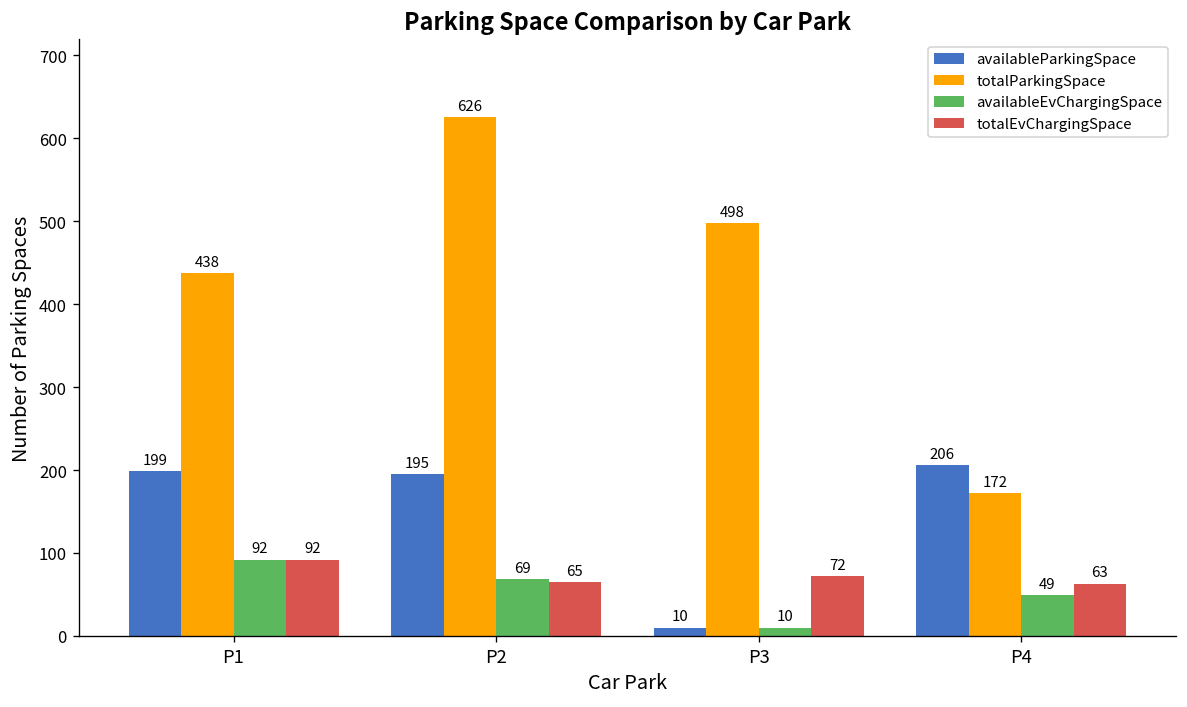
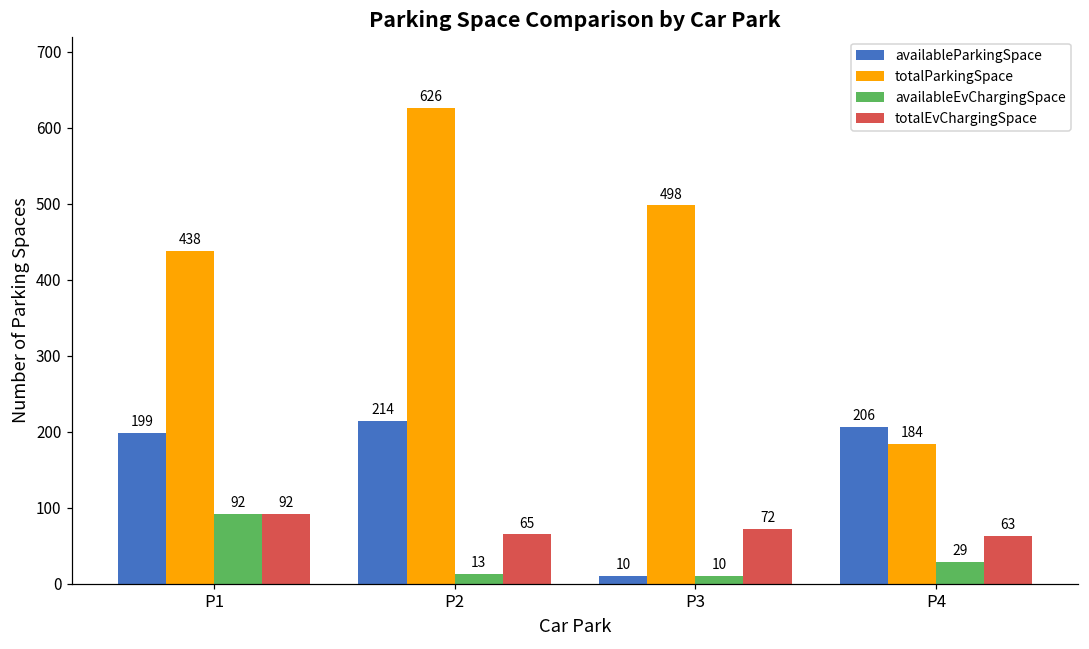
  {
    "availableParkingSpace": {
      "P1": 199,
-     "P2": 195,
+     "P2": 214,
      "P3": 10,
      "P4": 206
    },
    "totalParkingSpace": {
      "P1": 438,
      "P2": 626,
      "P3": 498,
-     "P4": 172
+     "P4": 184
    },
    "availableEvChargingSpace": {
      "P1": 92,
-     "P2": 69,
+     "P2": 13,
      "P3": 10,
-     "P4": 49
+     "P4": 29
    },
    "totalEvChargingSpace": {
      "P1": 92,
      "P2": 65,
      "P3": 72,
      "P4": 63
    }
  }
